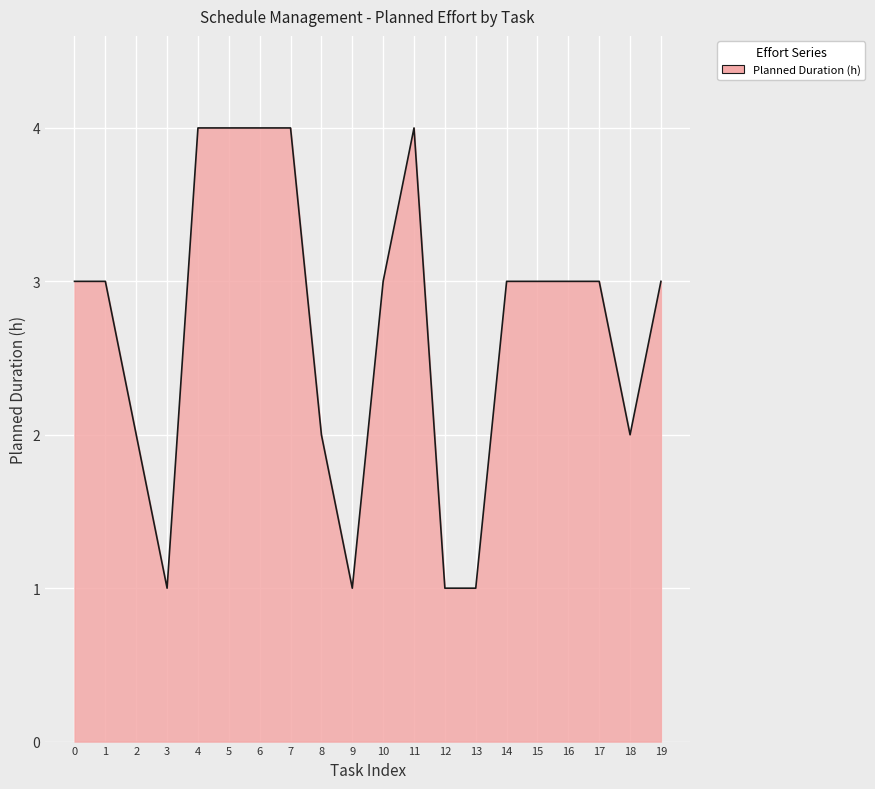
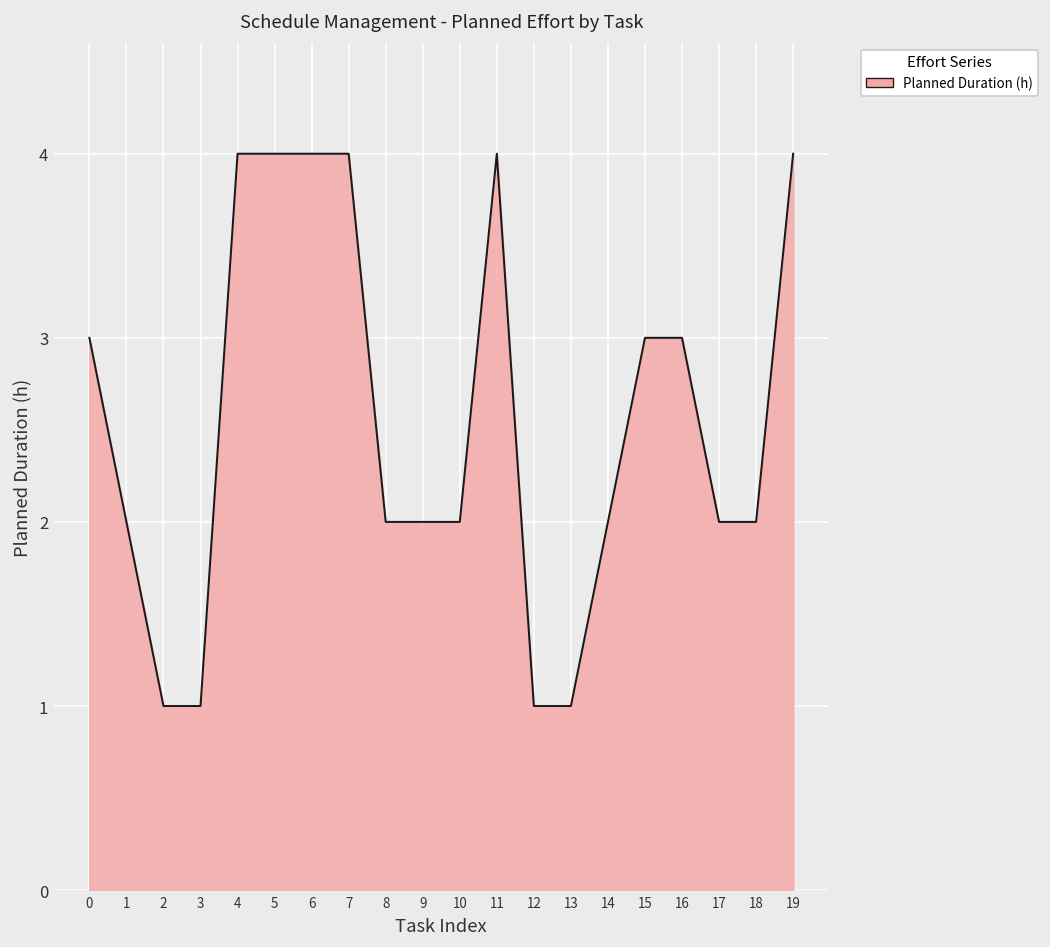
  {
    "0": 3,
-   "1": 3,
-   "2": 2,
+   "1": 2,
+   "2": 1,
    "3": 1,
    "4": 4,
    "5": 4,
    "6": 4,
    "7": 4,
    "8": 2,
-   "9": 1,
-   "10": 3,
+   "9": 2,
+   "10": 2,
    "11": 4,
    "12": 1,
    "13": 1,
-   "14": 3,
+   "14": 2,
    "15": 3,
    "16": 3,
-   "17": 3,
+   "17": 2,
    "18": 2,
-   "19": 3
+   "19": 4
  }
